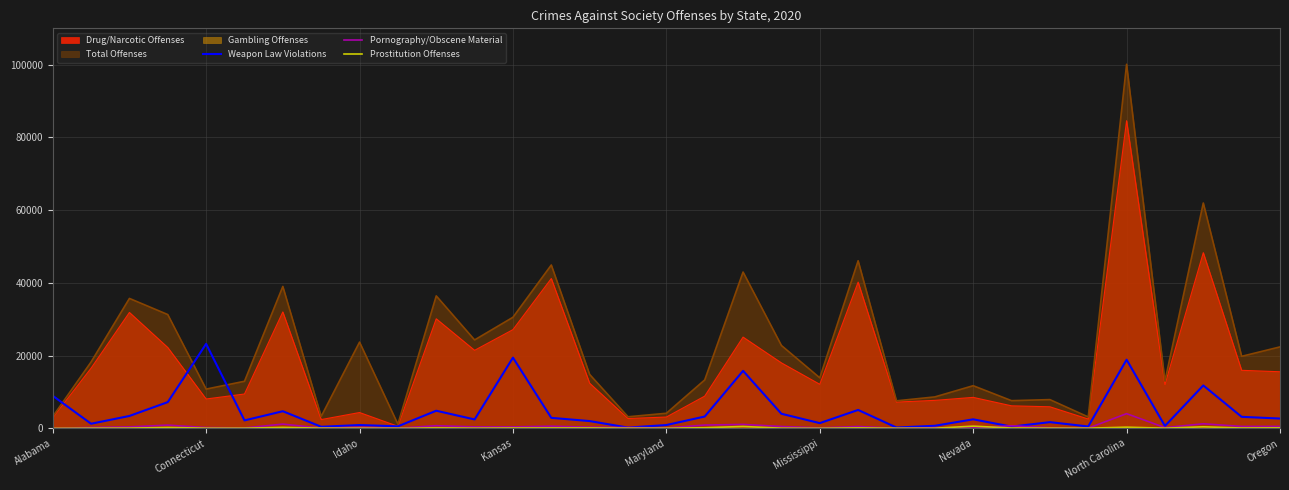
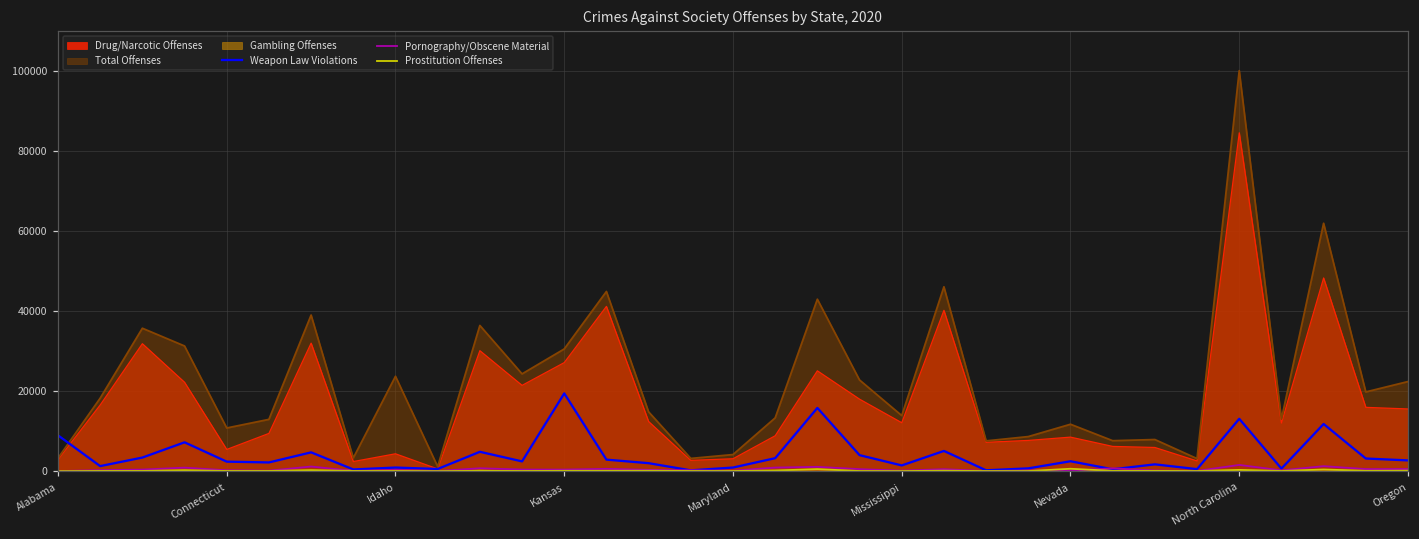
  {
    "Drug/Narcotic Offenses": {
-     "Connecticut": 8000,
+     "Connecticut": 5000,
      "Idaho": 4000,
      "Kansas": 27000,
      "Maryland": 3000,
      "Mississippi": 12000,
      "Nevada": 9000,
      "North Carolina": 85000,
      "Oregon": 16000
    },
    "Total Offenses": {
      "Connecticut": 11000,
      "Idaho": 24000,
      "Kansas": 31000,
      "Maryland": 4000,
      "Mississippi": 14000,
      "Nevada": 12000,
      "North Carolina": 100000,
      "Oregon": 22000
    },
    "Weapon Law Violations": {
      "Alabama": 9000,
-     "Connecticut": 23000,
+     "Connecticut": 2000,
      "Kansas": 19000,
      "Maryland": 1000,
      "Mississippi": 1000,
      "Nevada": 2000,
-     "North Carolina": 19000,
+     "North Carolina": 13000,
      "Oregon": 3000
    },
    "Pornography/Obscene Material": {
-     "North Carolina": 4000
+     "North Carolina": 2000
    }
  }
